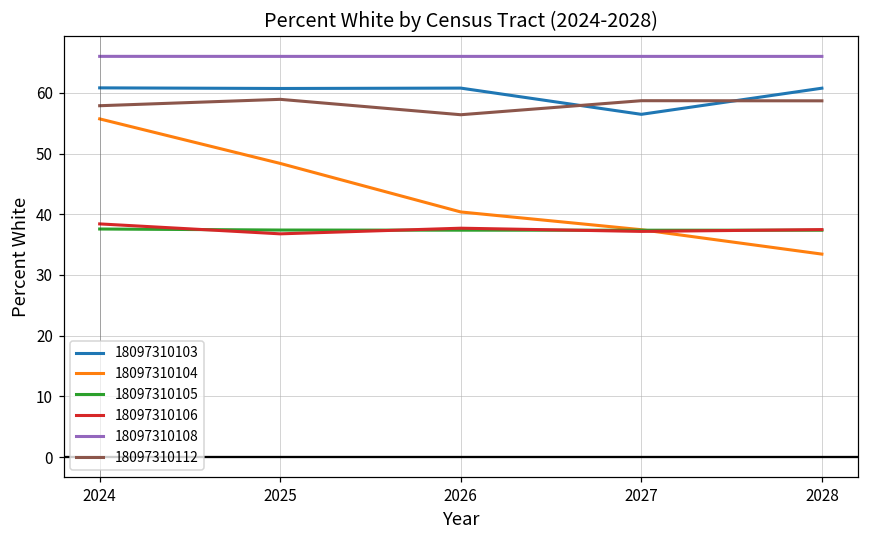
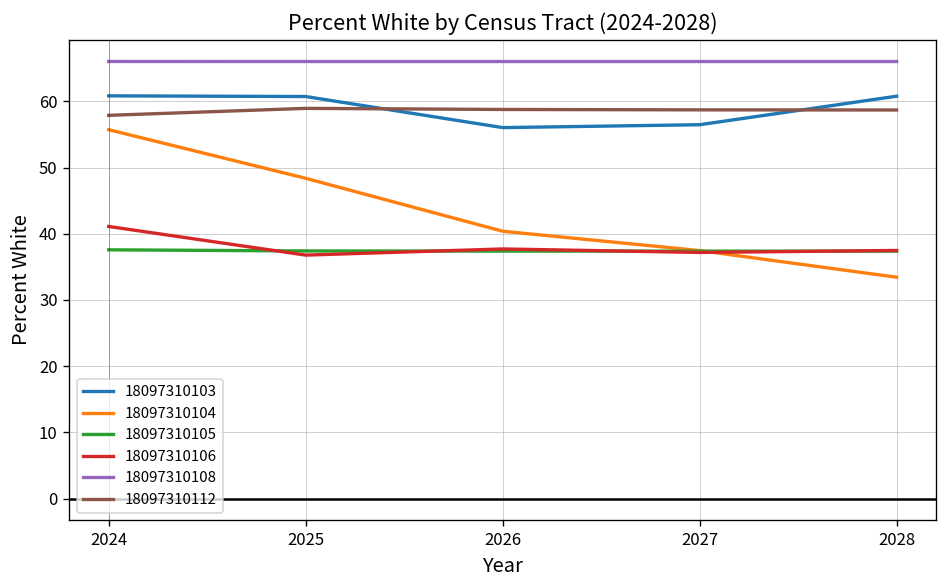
  {
    "18097310103": {
      "2024": 61,
      "2025": 61,
-     "2026": 61,
+     "2026": 56,
      "2027": 56,
      "2028": 61
    },
    "18097310104": {
      "2024": 56,
      "2025": 48,
      "2026": 40,
      "2028": 33
    },
    "18097310105": {
      "2024": 38,
      "2025": 37
    },
    "18097310106": {
-     "2024": 38,
+     "2024": 41,
      "2025": 37
    },
    "18097310108": {
      "2024": 66,
      "2025": 66,
      "2026": 66,
      "2027": 66,
      "2028": 66
    },
    "18097310112": {
      "2024": 58,
      "2025": 59,
-     "2026": 56,
+     "2026": 59,
      "2027": 59,
      "2028": 59
    }
  }
